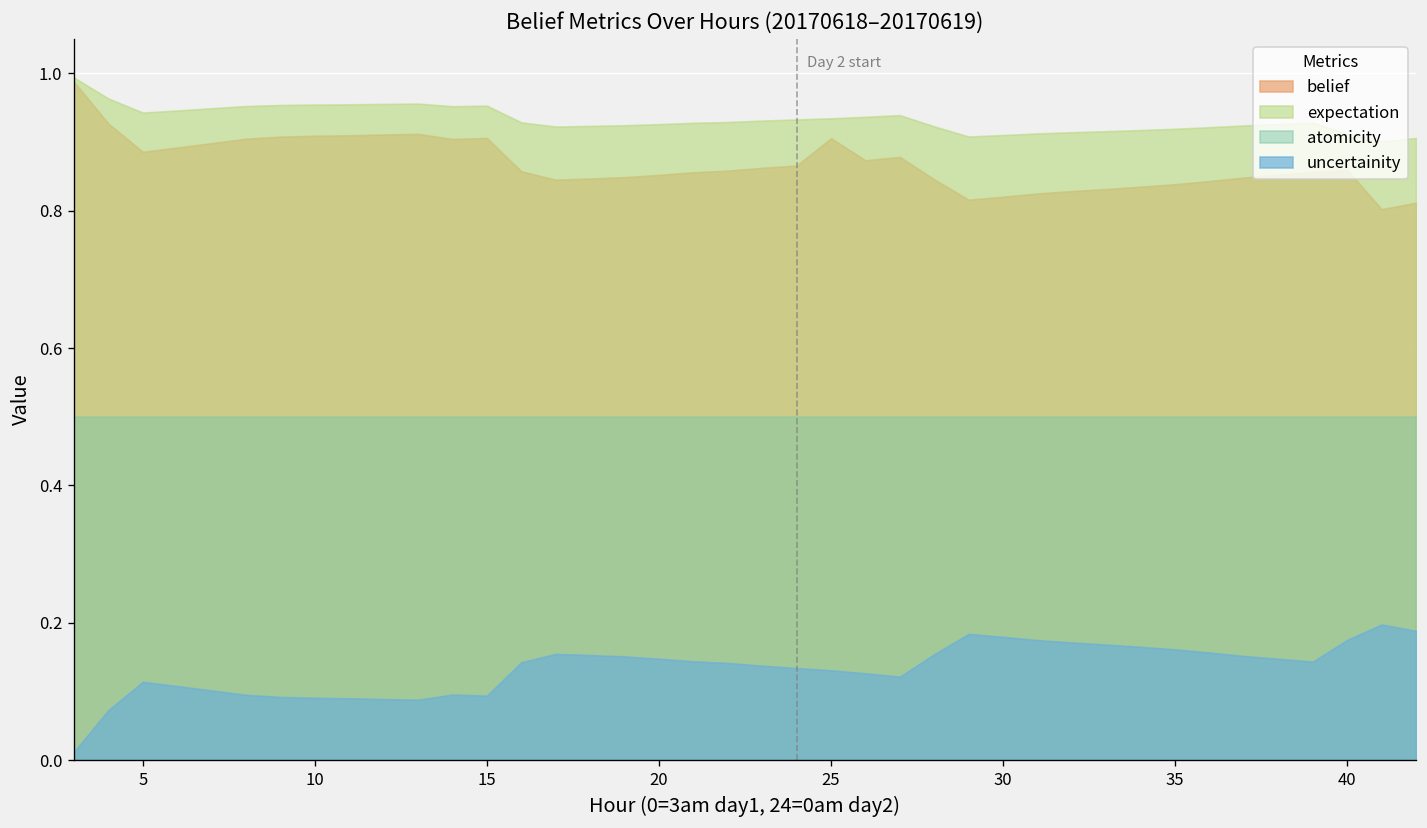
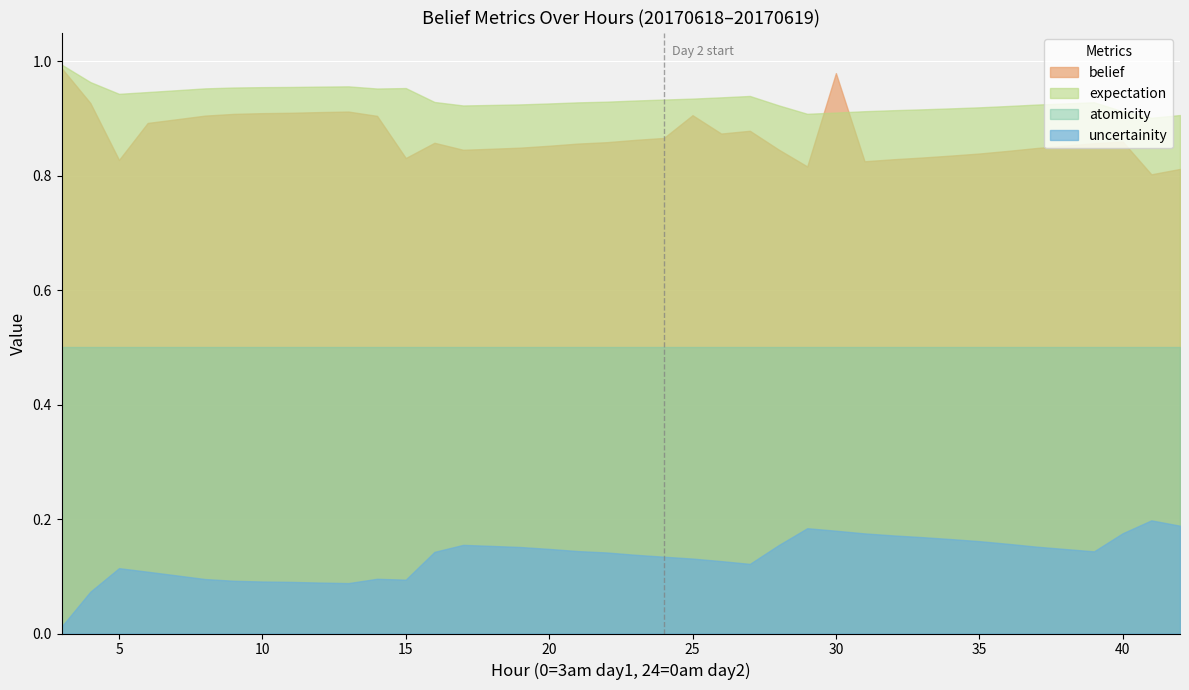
  {
    "belief": {
-     "5": 0.89,
+     "5": 0.83,
      "10": 0.91,
-     "15": 0.91,
+     "15": 0.83,
      "20": 0.85,
      "25": 0.91,
-     "30": 0.82,
+     "30": 0.98,
      "35": 0.84
    }
  }
